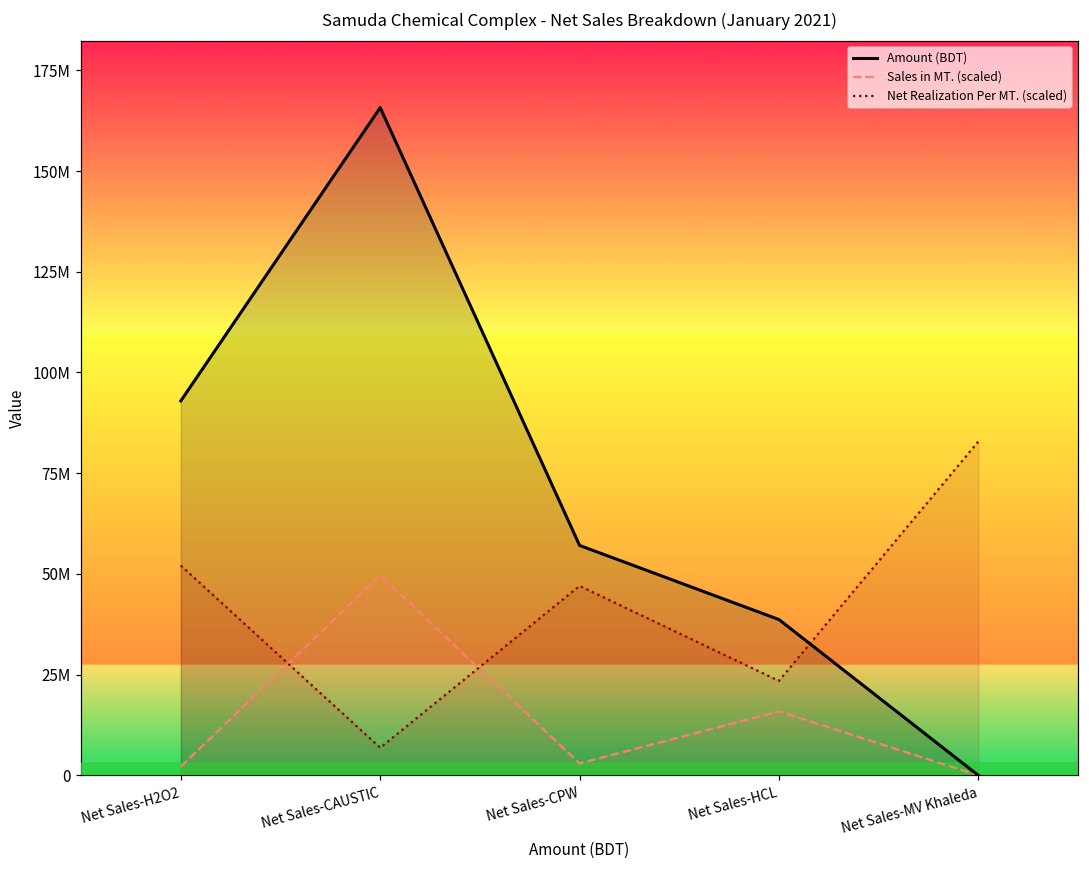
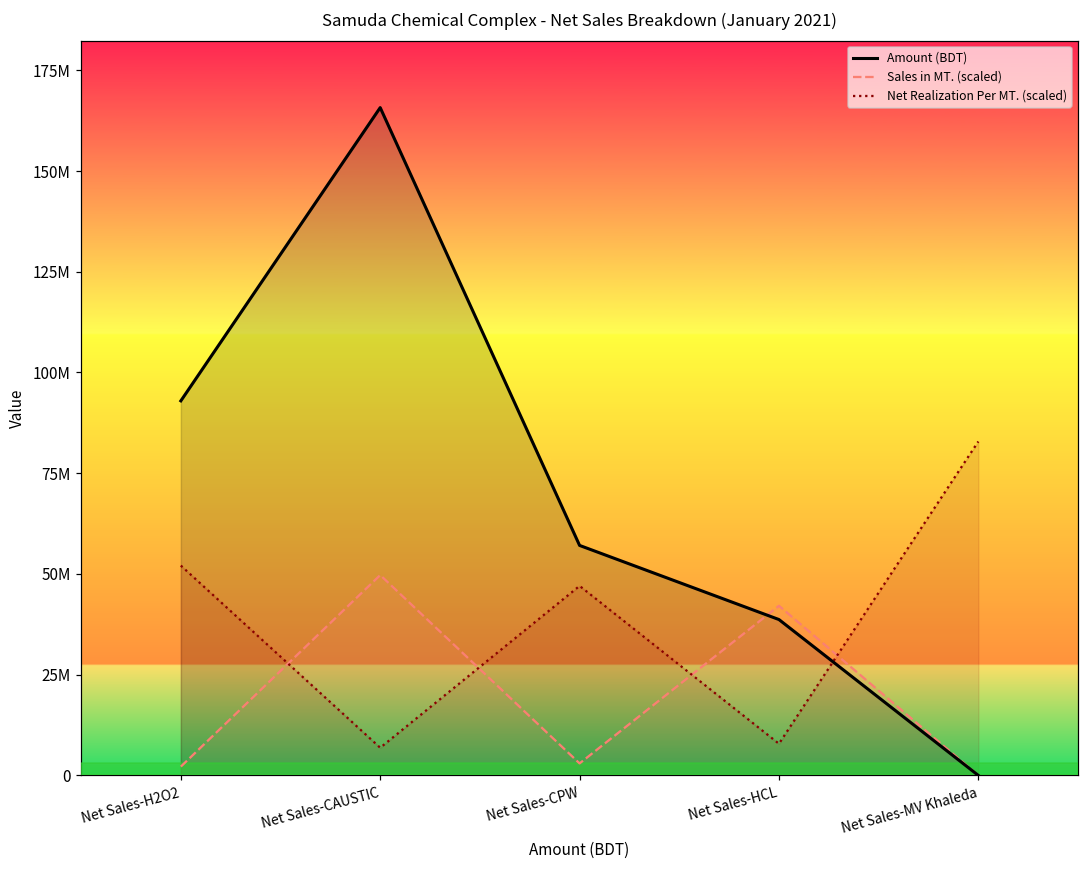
  {
    "Amount (BDT)": {
      "Net Sales-H2O2": 93000000,
      "Net Sales-CAUSTIC": 166000000,
      "Net Sales-CPW": 57000000,
      "Net Sales-HCL": 39000000
    },
    "Sales in MT. (scaled)": {
      "Net Sales-CAUSTIC": 50000000,
-     "Net Sales-HCL": 16000000
+     "Net Sales-HCL": 42000000
    },
    "Net Realization Per MT. (scaled)": {
      "Net Sales-H2O2": 52000000,
      "Net Sales-CAUSTIC": 7000000,
      "Net Sales-CPW": 47000000,
-     "Net Sales-HCL": 23000000,
+     "Net Sales-HCL": 8000000,
      "Net Sales-MV Khaleda": 83000000
    }
  }
